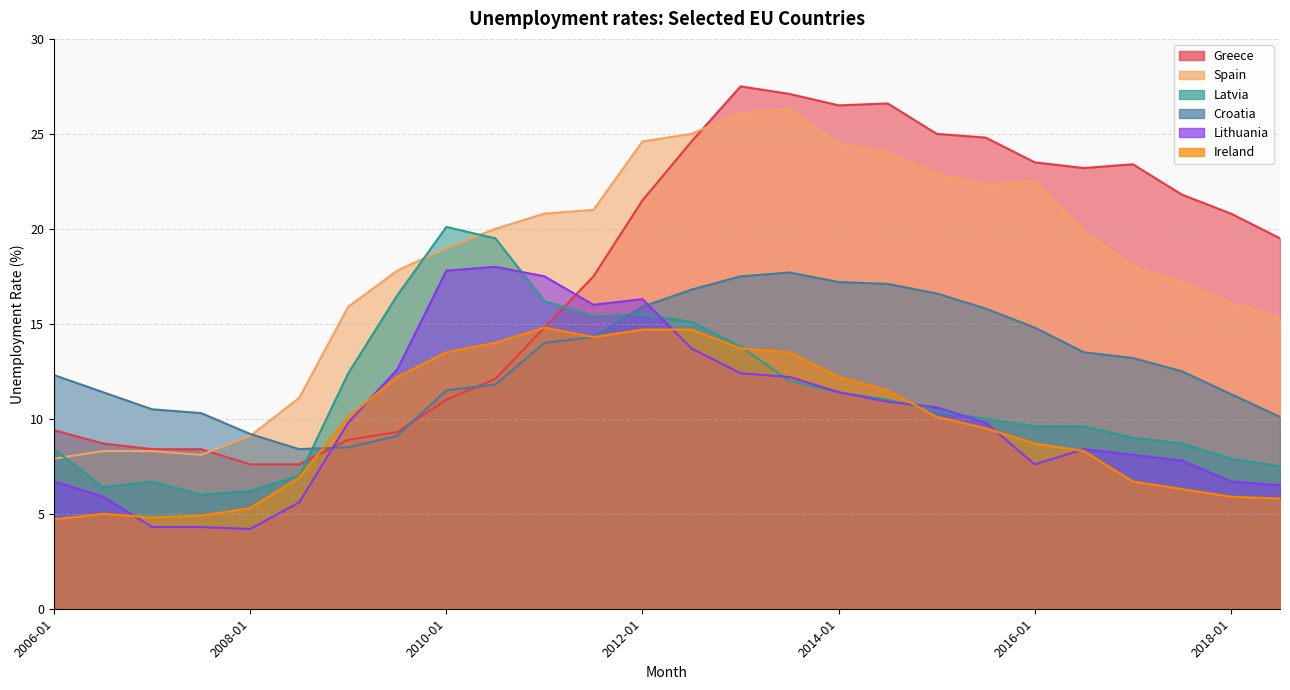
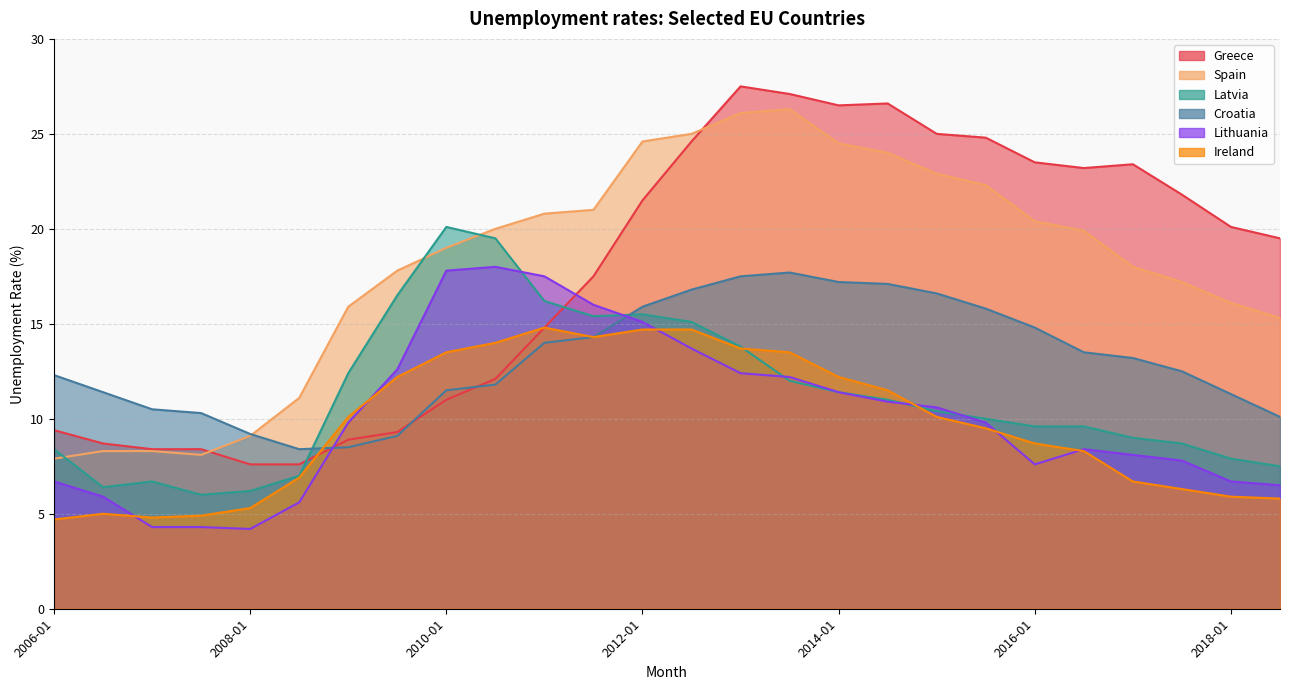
  {
    "Greece": {
      "2006-01": 9.4,
      "2008-01": 7.6,
      "2010-01": 11.0,
      "2012-01": 21.5,
      "2014-01": 26.5,
      "2016-01": 23.5,
-     "2018-01": 20.8
+     "2018-01": 20.1
    },
    "Spain": {
      "2006-01": 7.9,
      "2010-01": 19.0,
      "2012-01": 24.6,
      "2014-01": 24.5,
-     "2016-01": 22.5,
+     "2016-01": 20.4,
      "2018-01": 16.1
    },
    "Lithuania": {
      "2006-01": 6.7,
      "2008-01": 4.2,
      "2010-01": 17.8,
-     "2012-01": 16.3,
+     "2012-01": 15.1,
      "2016-01": 7.6,
      "2018-01": 6.7
    },
    "Ireland": {
      "2006-01": 4.7,
      "2008-01": 5.3,
      "2010-01": 13.5,
      "2012-01": 14.7,
      "2014-01": 12.2,
      "2016-01": 8.7,
      "2018-01": 5.9
    }
  }
